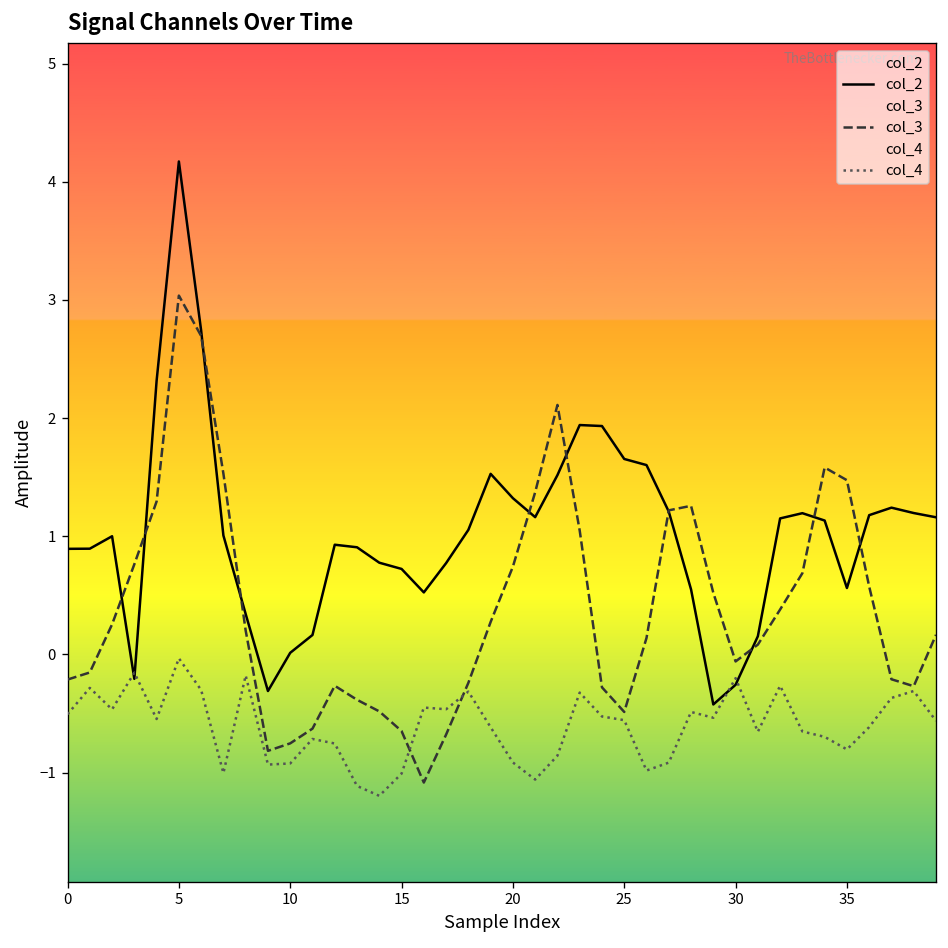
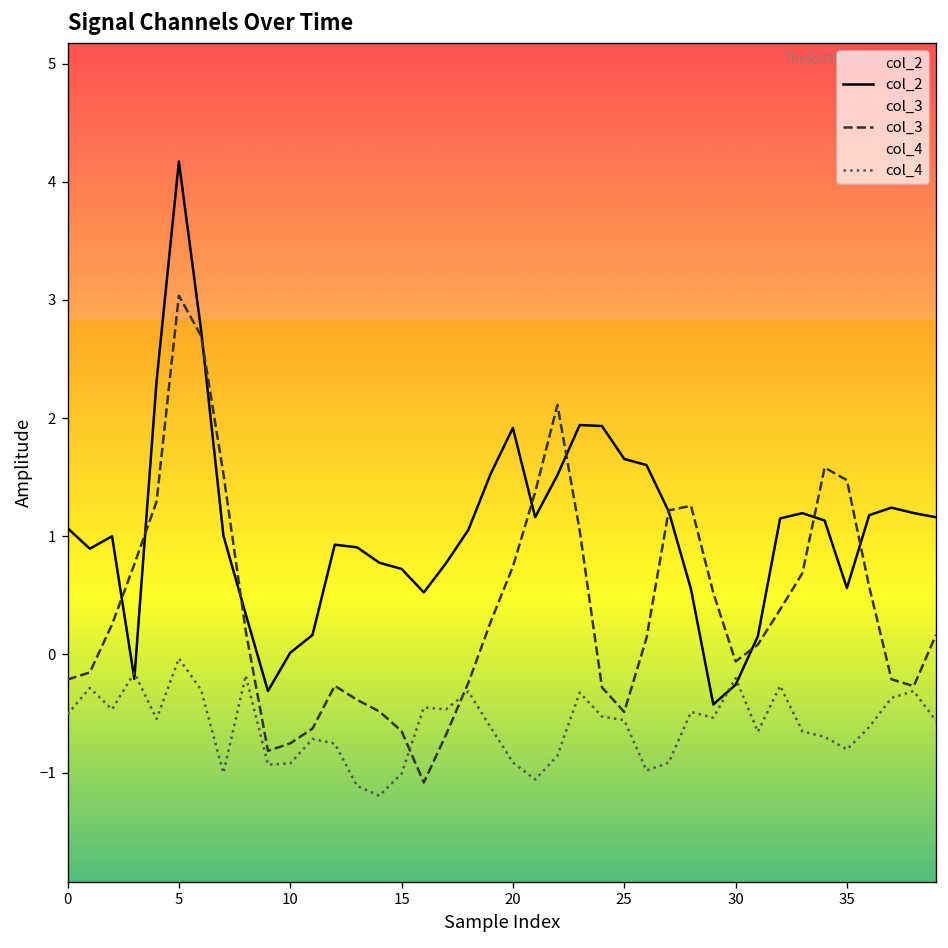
  {
    "col_2": {
-     "0": 0.9,
-     "20": 1.3
+     "0": 1.1,
+     "20": 1.9
    }
  }
